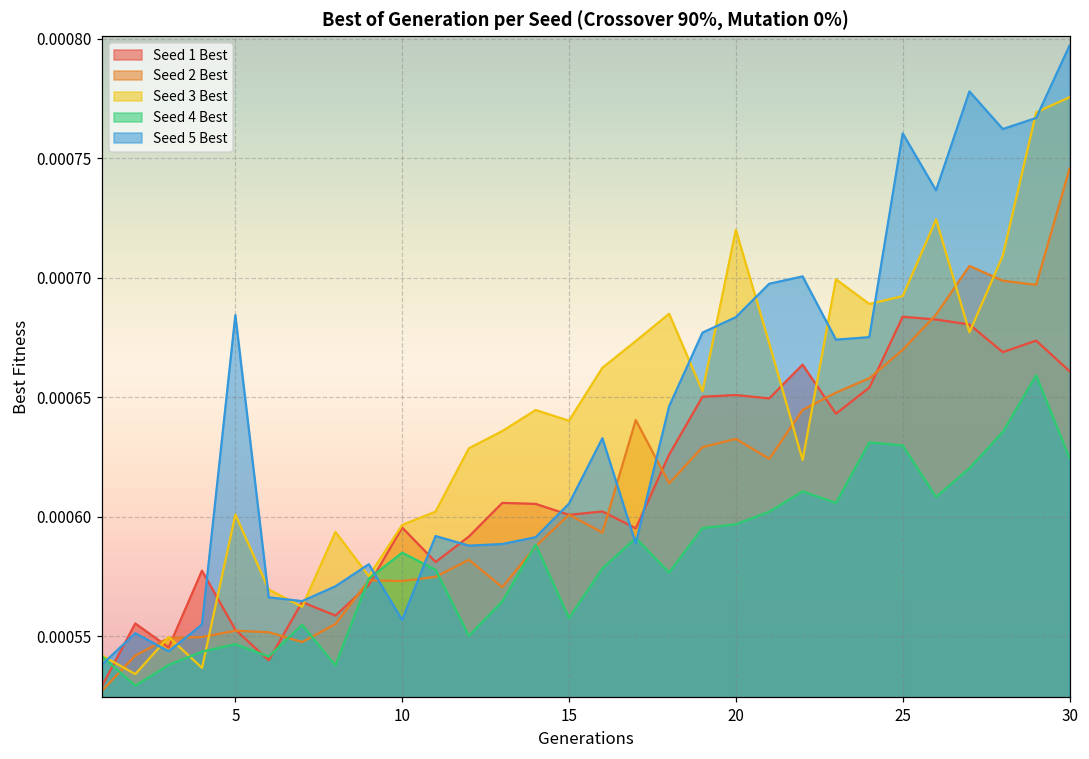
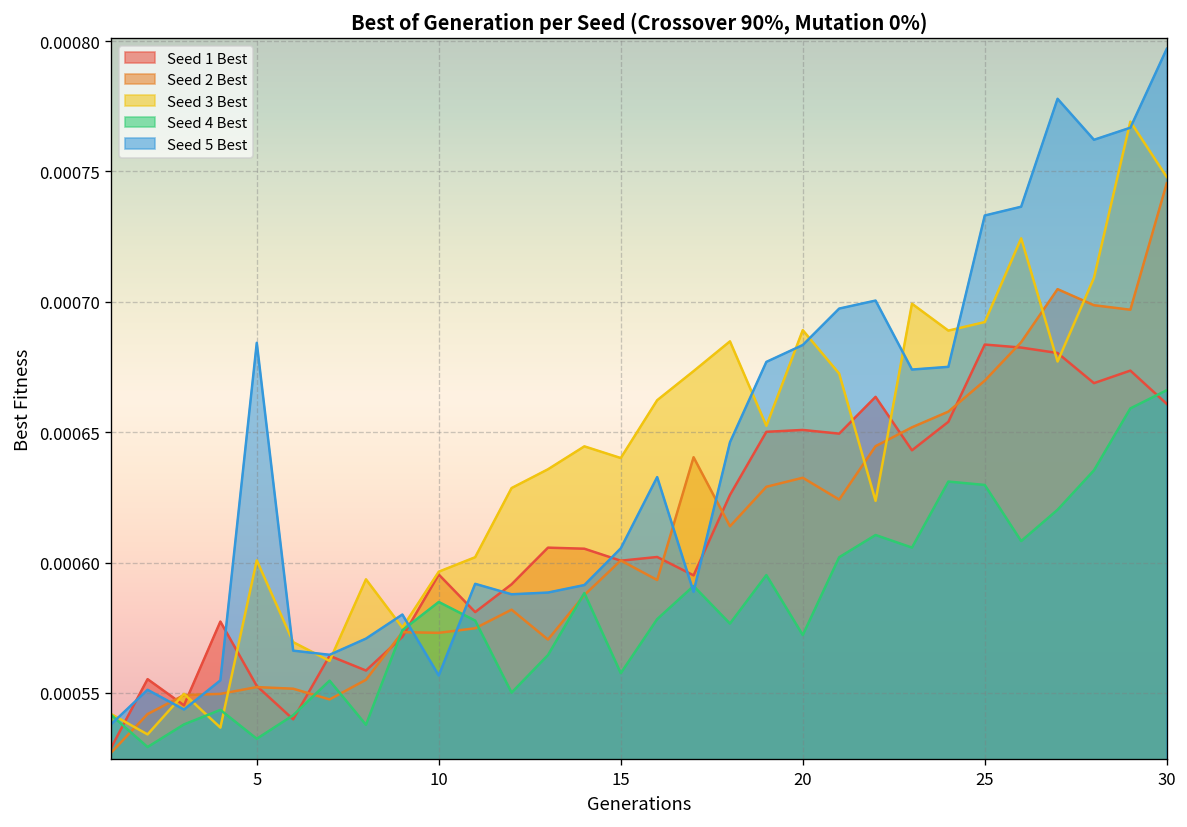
  {
    "Seed 3 Best": {
      "5": 0.000601,
      "15": 0.000640,
-     "20": 0.000720,
+     "20": 0.000689,
      "25": 0.000692,
-     "30": 0.000775
+     "30": 0.000748
    },
    "Seed 4 Best": {
-     "5": 0.000547,
+     "5": 0.000532,
      "10": 0.000585,
      "15": 0.000558,
-     "20": 0.000597,
+     "20": 0.000572,
      "25": 0.000630,
-     "30": 0.000625
+     "30": 0.000666
    },
    "Seed 5 Best": {
      "5": 0.000684,
      "10": 0.000557,
      "15": 0.000605,
      "20": 0.000683,
-     "25": 0.000760,
+     "25": 0.000733,
      "30": 0.000797
    }
  }
